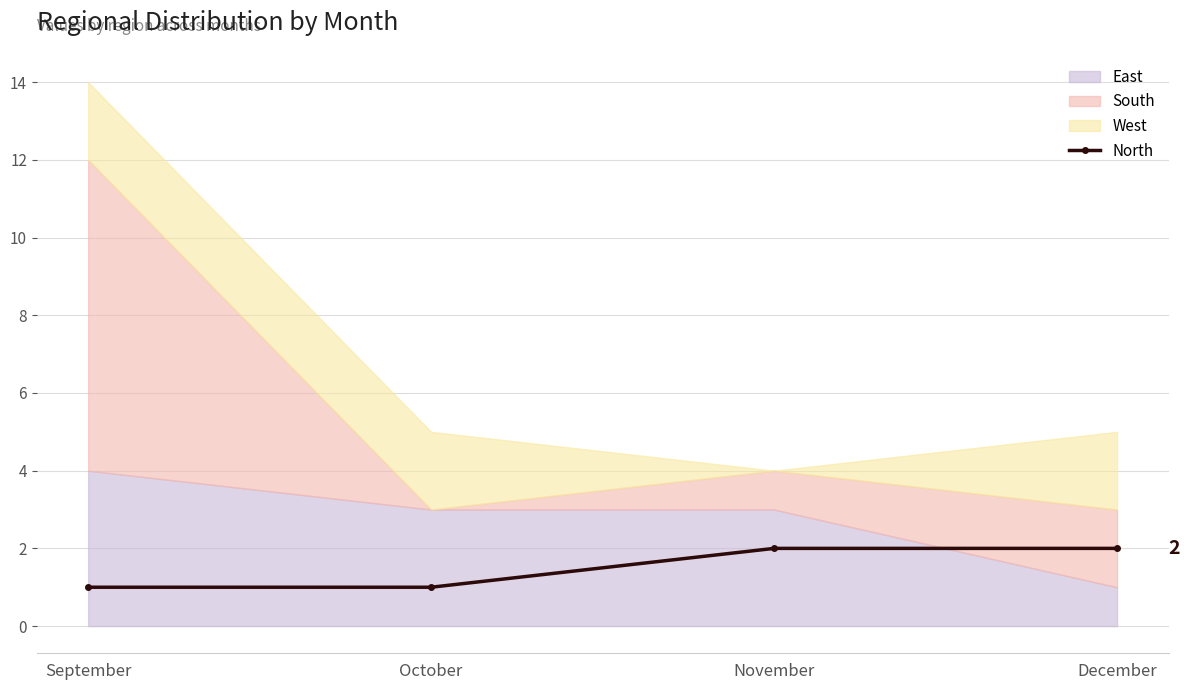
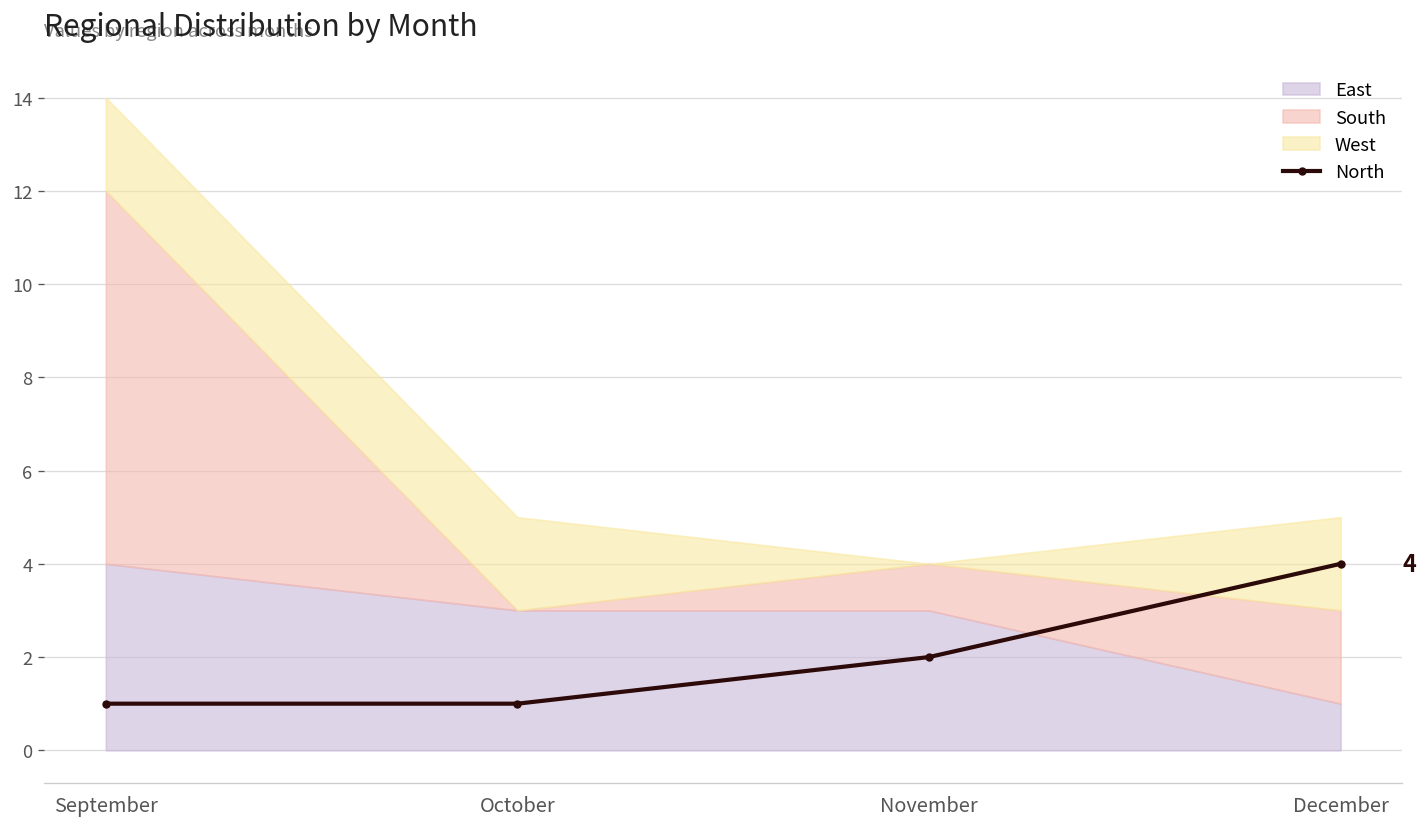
  {
    "North": {
-     "December": 2
+     "December": 4
    }
  }
